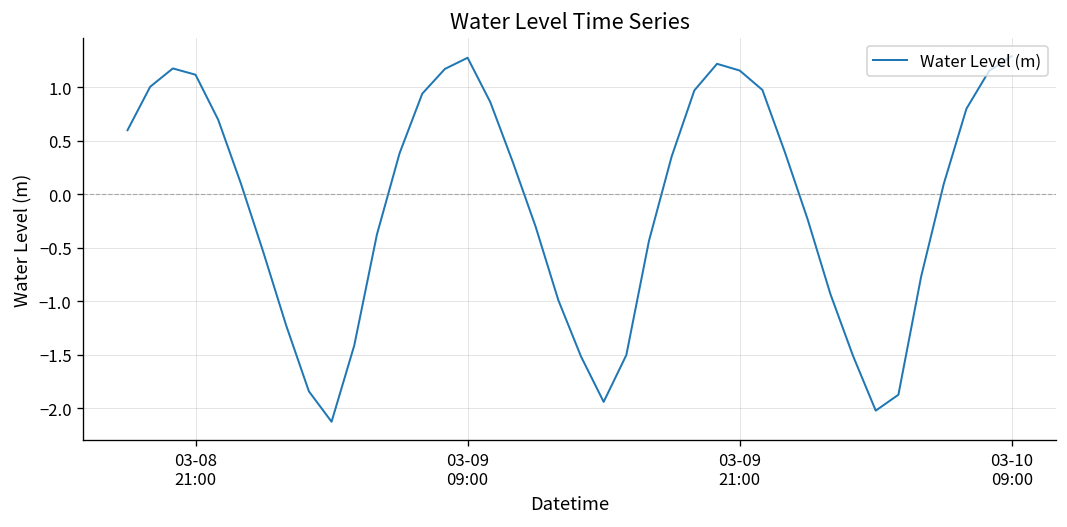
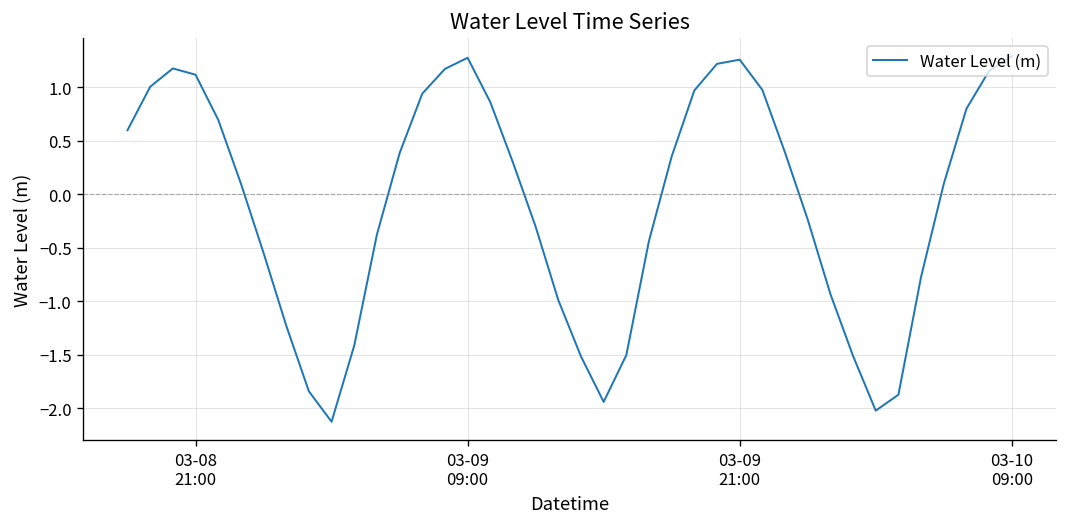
  {
    "03-08 21:00": 1.1,
    "03-09 09:00": 1.3,
-   "03-09 21:00": 1.2
+   "03-09 21:00": 1.3
  }
